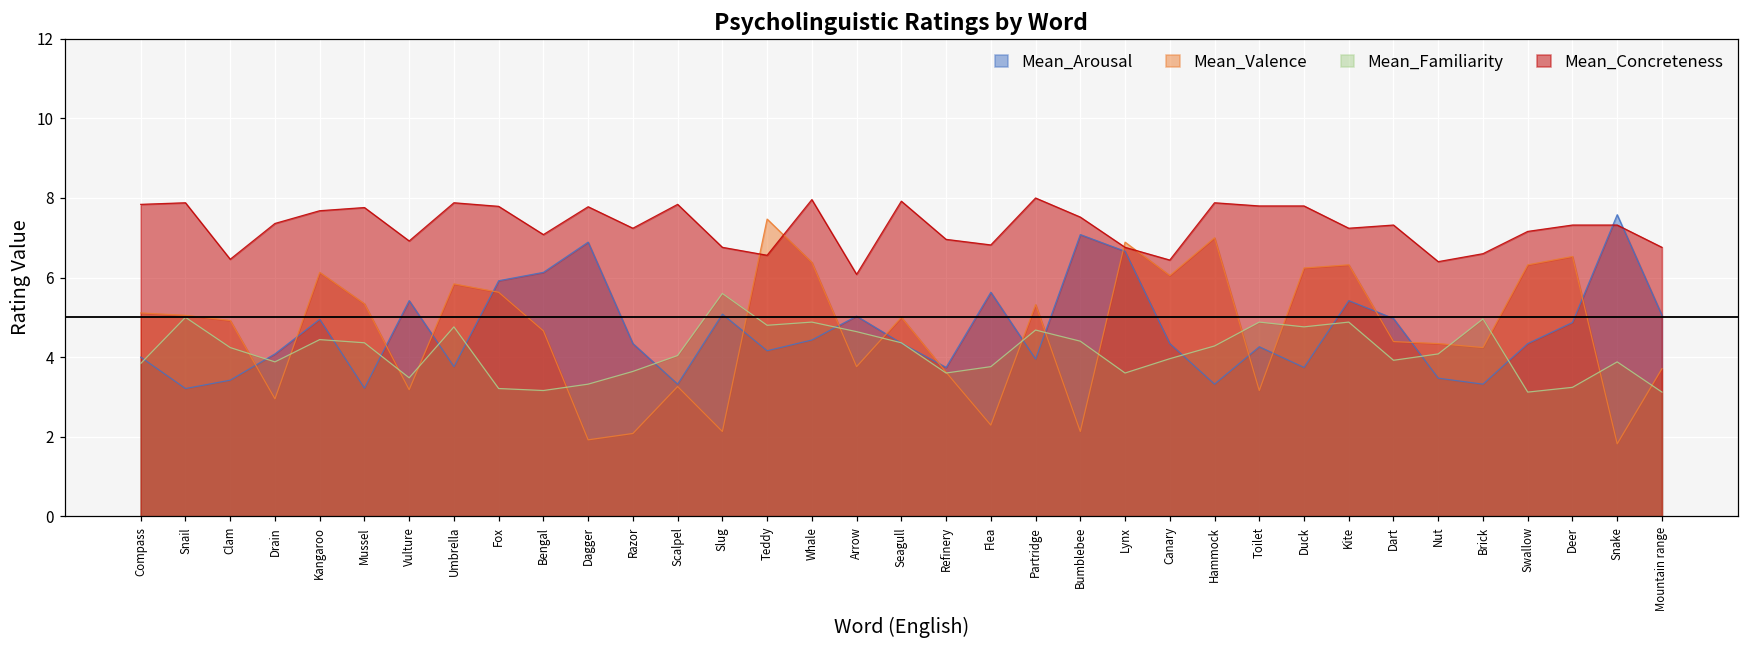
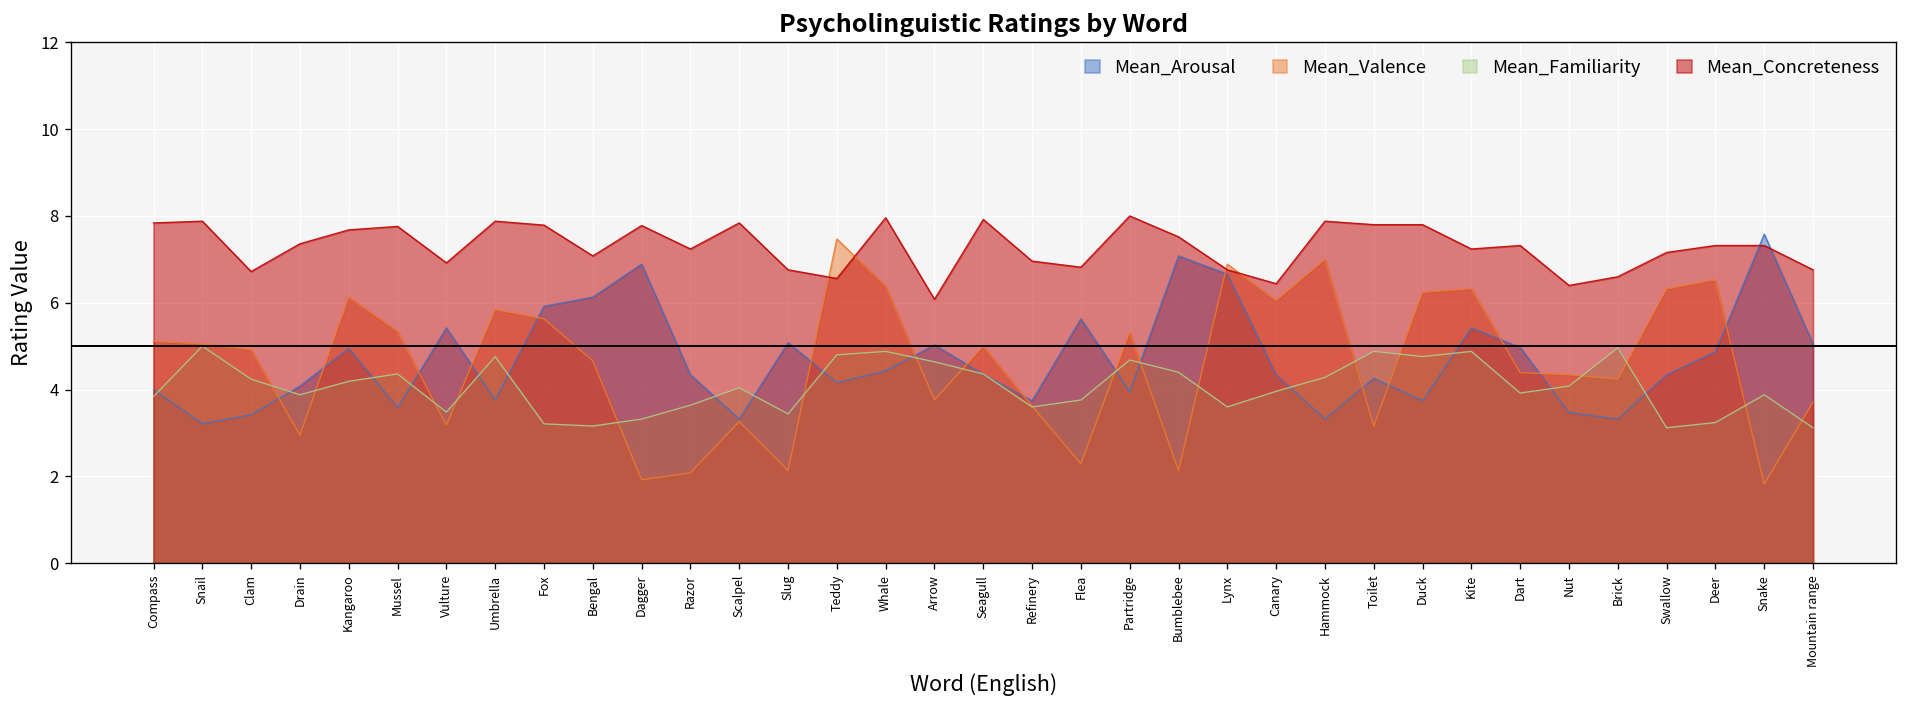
  {
    "Mean_Arousal": {
      "Compass": 4.0,
      "Snail": 3.2,
      "Clam": 3.4,
      "Drain": 4.1,
      "Kangaroo": 5.0,
-     "Mussel": 3.2,
+     "Mussel": 3.6,
      "Vulture": 5.4,
      "Umbrella": 3.8,
      "Fox": 5.9,
      "Bengal": 6.1,
      "Dagger": 6.9,
      "Razor": 4.3,
      "Slug": 5.1,
      "Teddy": 4.2,
      "Whale": 4.4,
      "Arrow": 5.0,
      "Refinery": 3.7,
      "Flea": 5.6,
      "Partridge": 4.0,
      "Bumblebee": 7.1,
      "Lynx": 6.7,
      "Canary": 4.3,
      "Hammock": 3.3,
      "Toilet": 4.3,
      "Duck": 3.7,
      "Kite": 5.4,
      "Dart": 5.0,
      "Nut": 3.5,
      "Brick": 3.3,
      "Swallow": 4.3,
      "Deer": 4.9,
      "Snake": 7.6,
      "Mountain range": 5.1
    },
    "Mean_Valence": {
      "Compass": 5.1,
      "Clam": 4.9,
      "Drain": 3.0,
      "Kangaroo": 6.1,
      "Mussel": 5.3,
      "Vulture": 3.2,
      "Umbrella": 5.8,
      "Fox": 5.6,
      "Bengal": 4.7,
      "Dagger": 1.9,
      "Razor": 2.1,
      "Slug": 2.1,
      "Teddy": 7.5,
      "Whale": 6.4,
      "Arrow": 3.8,
      "Seagull": 5.0,
      "Flea": 2.3,
      "Partridge": 5.3,
      "Bumblebee": 2.1,
      "Lynx": 6.9,
      "Canary": 6.1,
      "Hammock": 7.0,
      "Toilet": 3.2,
      "Duck": 6.2,
      "Kite": 6.3,
      "Dart": 4.4,
      "Nut": 4.3,
      "Brick": 4.2,
      "Swallow": 6.3,
      "Deer": 6.5,
      "Snake": 1.8,
      "Mountain range": 3.7
    },
    "Mean_Familiarity": {
      "Compass": 3.8,
      "Clam": 4.2,
      "Drain": 3.9,
-     "Kangaroo": 4.4,
+     "Kangaroo": 4.2,
      "Mussel": 4.4,
      "Vulture": 3.5,
      "Umbrella": 4.8,
      "Fox": 3.2,
      "Bengal": 3.2,
      "Dagger": 3.3,
      "Razor": 3.6,
      "Scalpel": 4.0,
-     "Slug": 5.6,
+     "Slug": 3.4,
      "Teddy": 4.8,
      "Whale": 4.9,
      "Arrow": 4.6,
      "Flea": 3.8,
      "Partridge": 4.7,
      "Bumblebee": 4.4,
      "Lynx": 3.6,
      "Canary": 4.0,
      "Hammock": 4.3,
      "Toilet": 4.9,
      "Duck": 4.8,
      "Kite": 4.9,
      "Dart": 3.9,
      "Nut": 4.1,
      "Brick": 5.0,
      "Swallow": 3.1,
      "Deer": 3.2,
      "Snake": 3.9,
      "Mountain range": 3.1
    },
    "Mean_Concreteness": {
      "Compass": 7.8,
      "Snail": 7.9,
-     "Clam": 6.5,
+     "Clam": 6.7,
      "Drain": 7.4,
      "Kangaroo": 7.7,
      "Mussel": 7.8,
      "Vulture": 6.9,
      "Umbrella": 7.9,
      "Fox": 7.8,
      "Bengal": 7.1,
      "Dagger": 7.8,
      "Razor": 7.2,
      "Scalpel": 7.8,
      "Slug": 6.8,
      "Teddy": 6.6,
      "Whale": 8.0,
      "Arrow": 6.1,
      "Seagull": 7.9,
      "Refinery": 7.0,
      "Flea": 6.8,
      "Partridge": 8.0,
      "Bumblebee": 7.5,
      "Lynx": 6.8,
      "Canary": 6.4,
      "Hammock": 7.9,
      "Toilet": 7.8,
      "Duck": 7.8,
      "Kite": 7.2,
      "Dart": 7.3,
      "Nut": 6.4,
      "Brick": 6.6,
      "Swallow": 7.2,
      "Deer": 7.3,
      "Snake": 7.3,
      "Mountain range": 6.8
    }
  }
